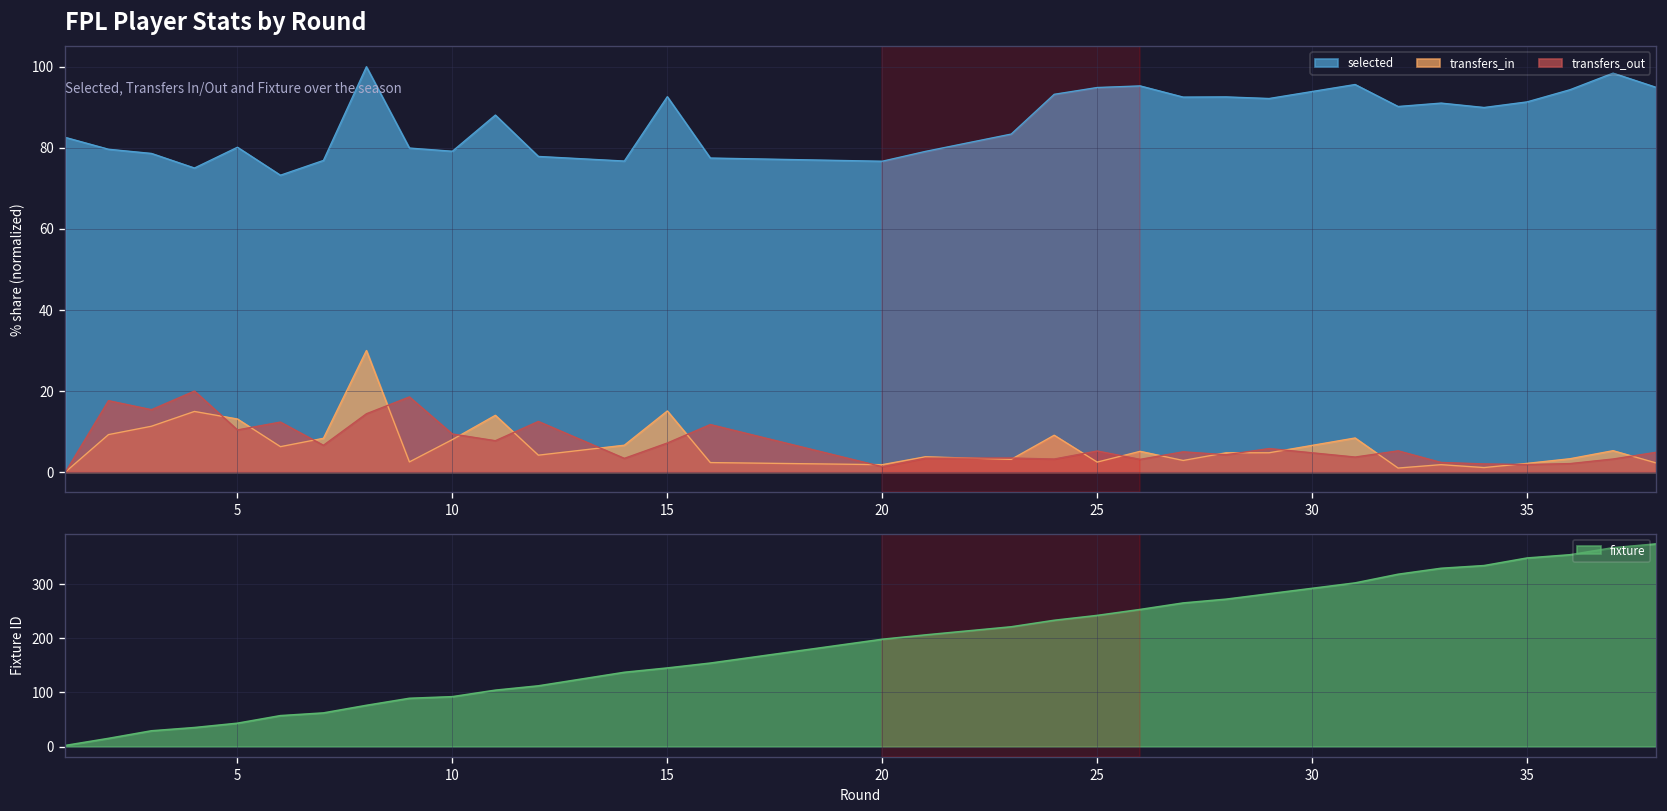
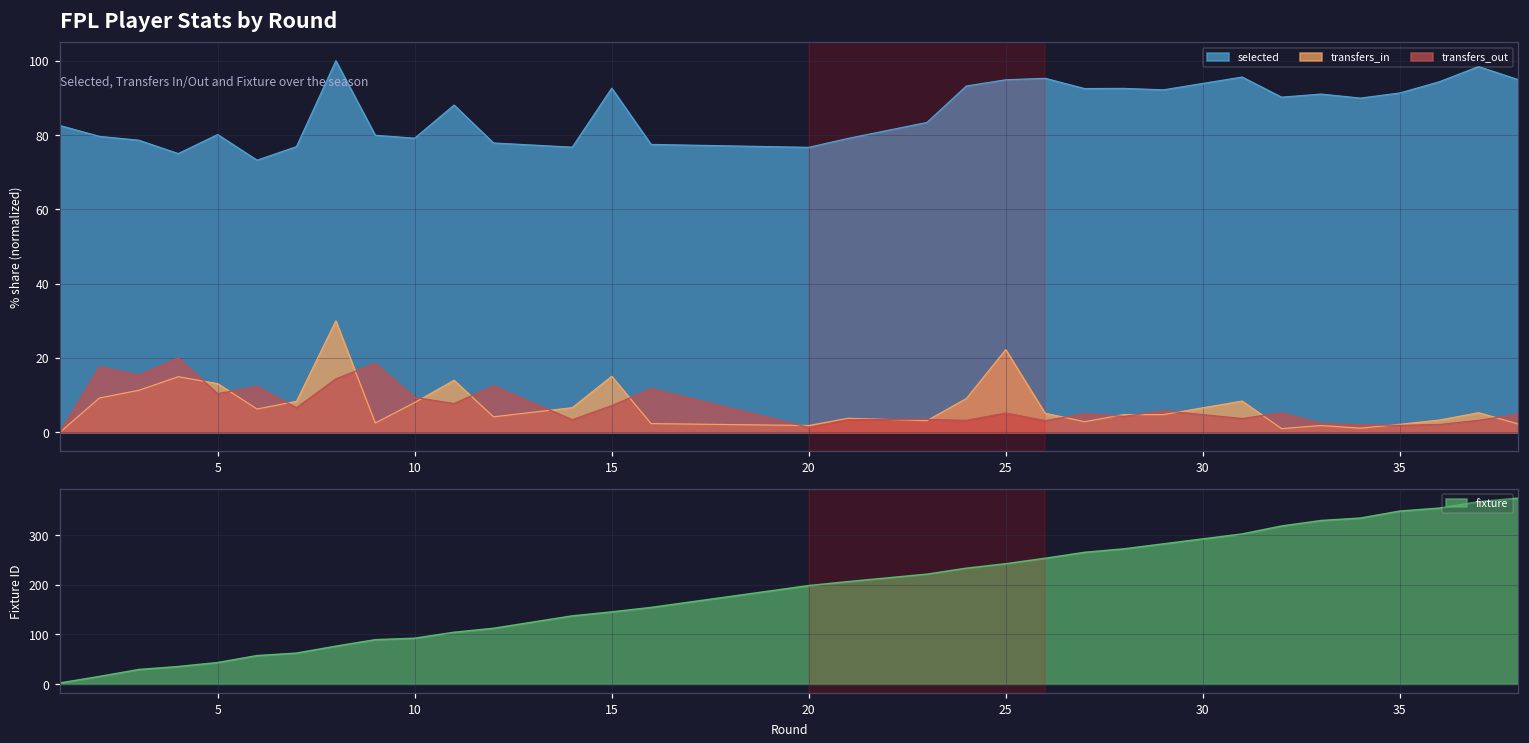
  {
    "FPL Player Stats by Round": {
      "selected": {
        "5": 80,
        "10": 79,
        "15": 93,
        "20": 77,
        "25": 95,
        "35": 91
      },
      "transfers_in": {
        "5": 13,
        "10": 8,
        "15": 15,
-       "25": 2
+       "25": 22
      },
      "transfers_out": {
        "5": 10,
        "10": 9,
        "15": 7,
        "25": 5
      }
    }
  }
